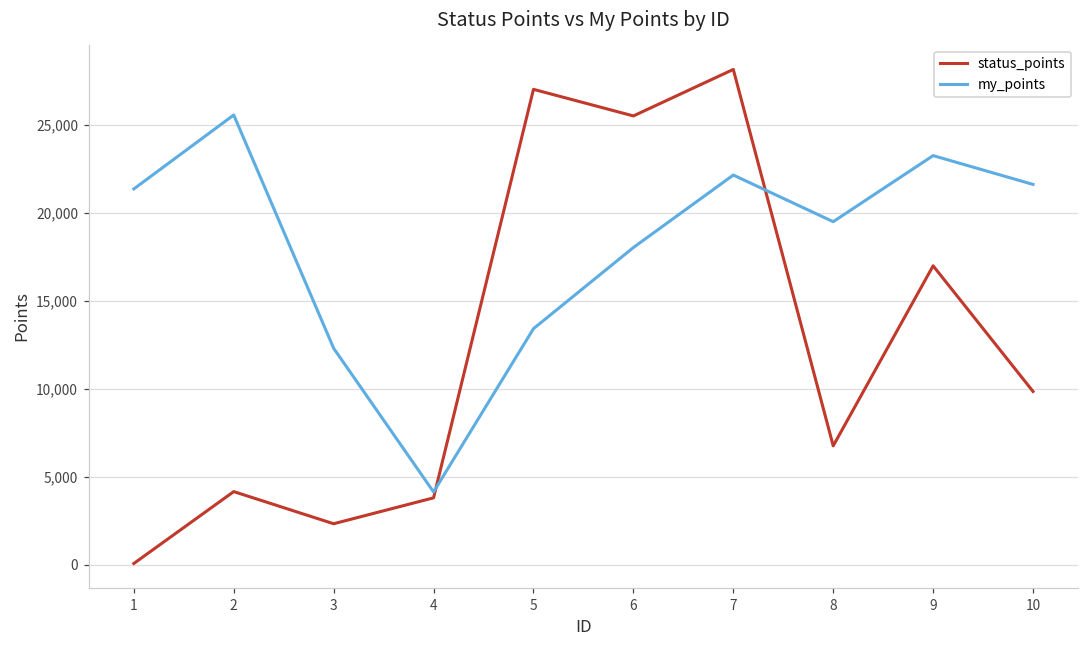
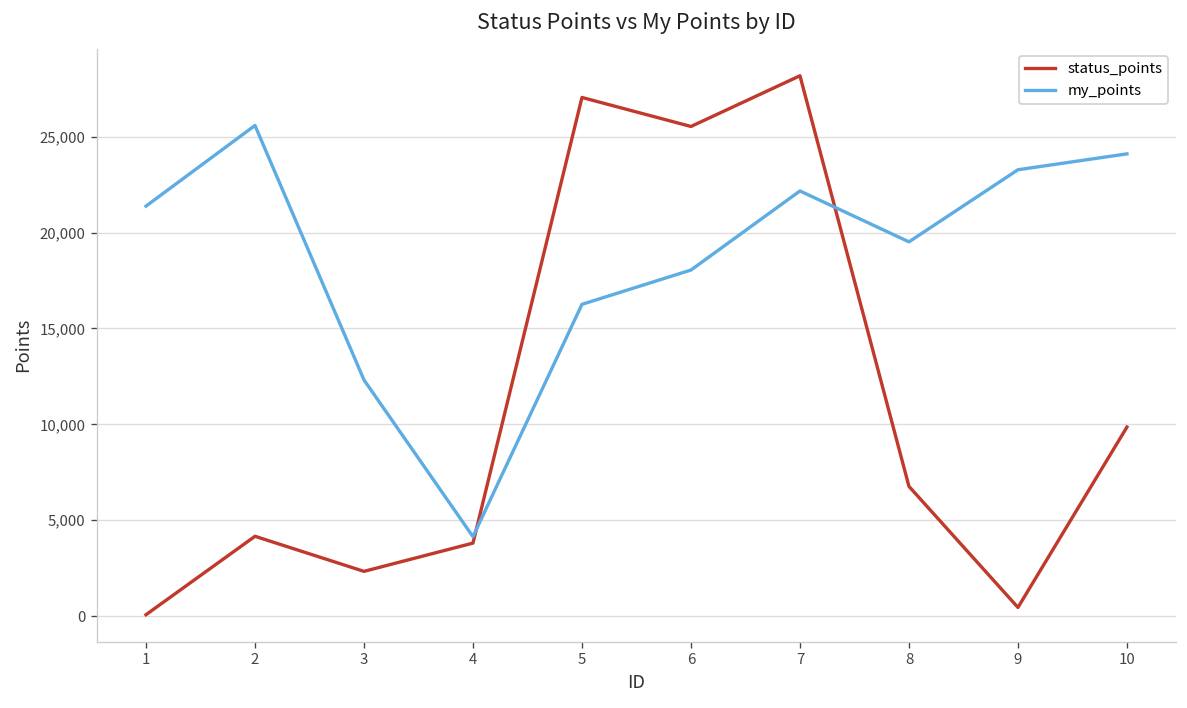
  {
    "status_points": {
      "1": "100",
      "2": "4,200",
      "3": "2,300",
      "4": "3,800",
      "5": "27,000",
      "6": "25,500",
      "7": "28,200",
      "8": "6,800",
-     "9": "17,000",
+     "9": "500",
      "10": "9,900"
    },
    "my_points": {
      "1": "21,400",
      "2": "25,600",
      "3": "12,300",
      "4": "4,100",
-     "5": "13,400",
+     "5": "16,300",
      "6": "18,000",
      "7": "22,200",
      "8": "19,500",
      "9": "23,300",
-     "10": "21,600"
+     "10": "24,100"
    }
  }
